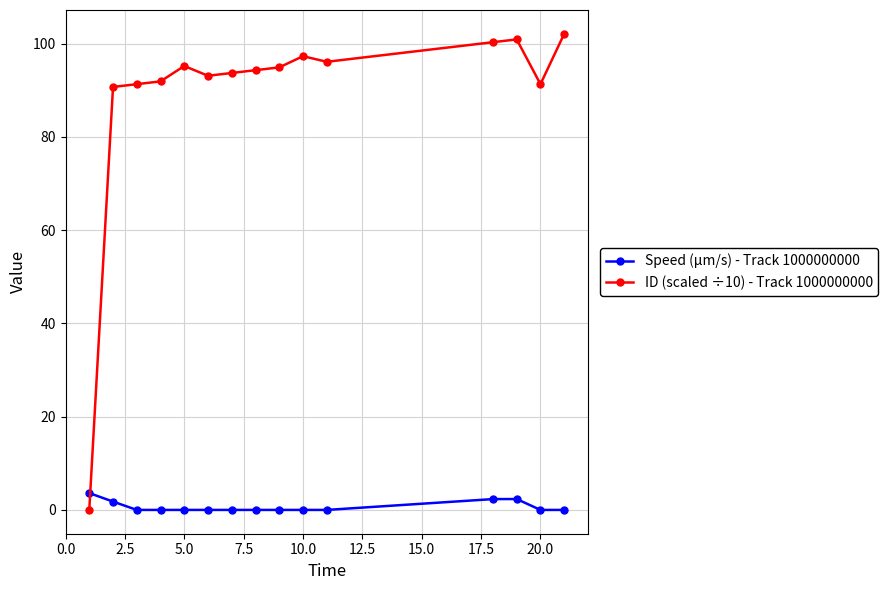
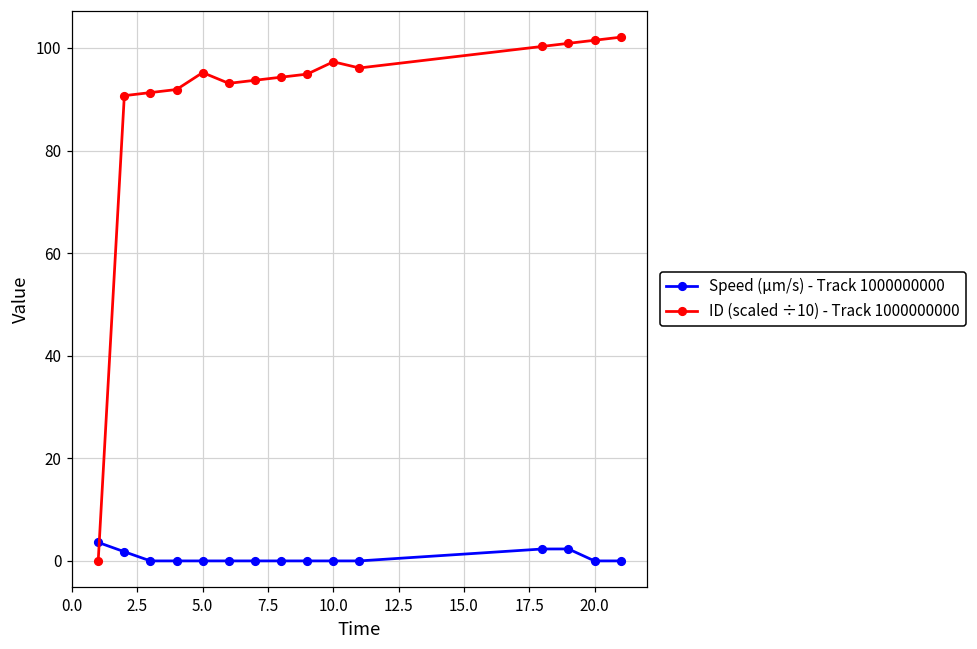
  {
    "Speed (µm/s) - Track 1000000000": {
      "5.0": 0,
      "10.0": 0,
      "20.0": 0
    },
    "ID (scaled ÷10) - Track 1000000000": {
      "5.0": 95,
      "10.0": 97,
-     "20.0": 91
+     "20.0": 102
    }
  }
